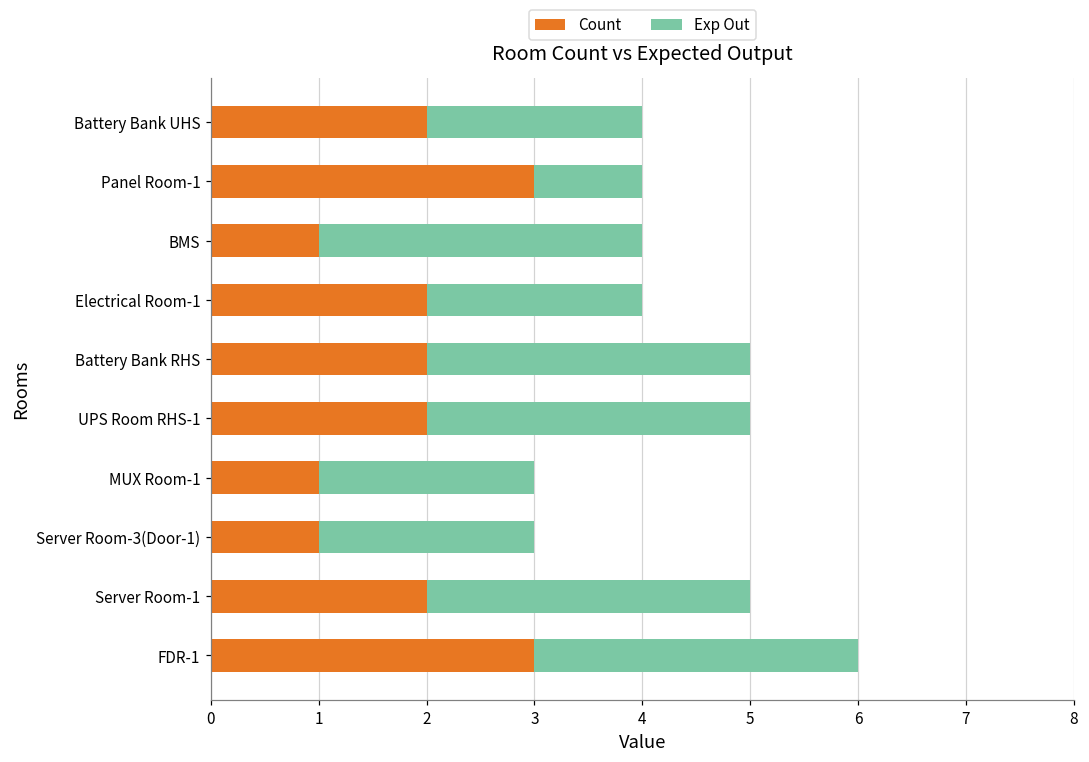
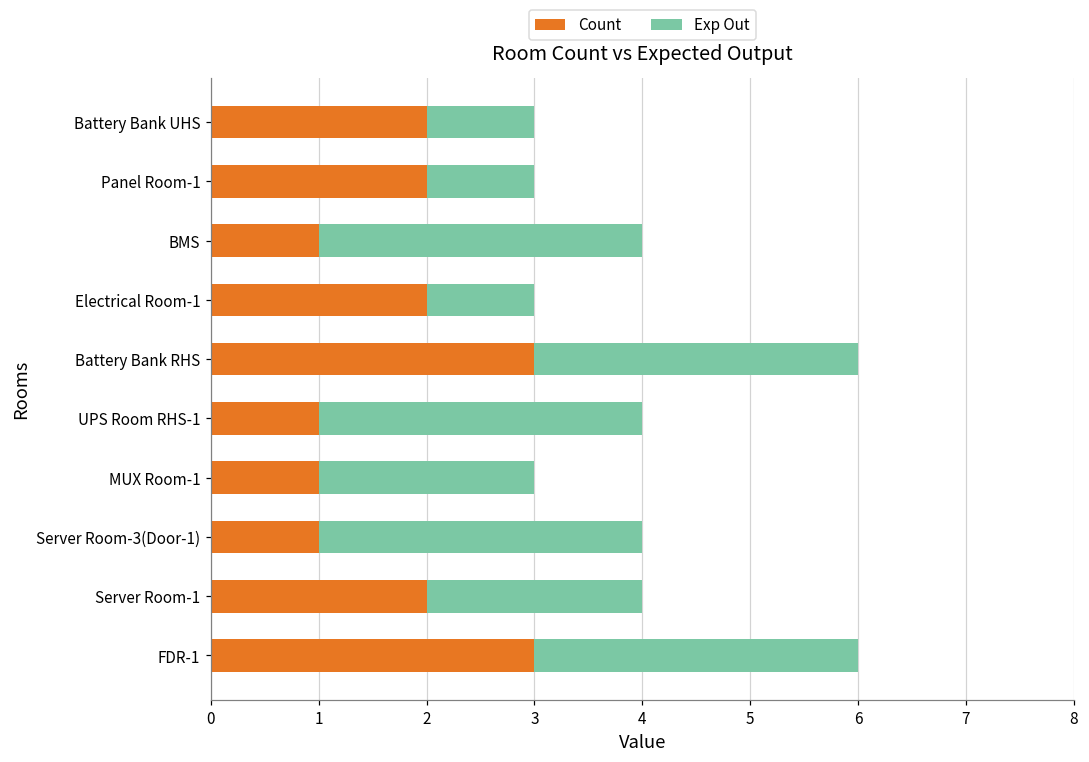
  {
    "Count": {
      "Battery Bank UHS": 2,
-     "Panel Room-1": 3,
+     "Panel Room-1": 2,
      "BMS": 1,
      "Electrical Room-1": 2,
-     "Battery Bank RHS": 2,
-     "UPS Room RHS-1": 2,
+     "Battery Bank RHS": 3,
+     "UPS Room RHS-1": 1,
      "MUX Room-1": 1,
      "Server Room-3(Door-1)": 1,
      "Server Room-1": 2,
      "FDR-1": 3
    },
    "Exp Out": {
-     "Battery Bank UHS": 2,
+     "Battery Bank UHS": 1,
      "Panel Room-1": 1,
      "BMS": 3,
-     "Electrical Room-1": 2,
+     "Electrical Room-1": 1,
      "Battery Bank RHS": 3,
      "UPS Room RHS-1": 3,
      "MUX Room-1": 2,
-     "Server Room-3(Door-1)": 2,
-     "Server Room-1": 3,
+     "Server Room-3(Door-1)": 3,
+     "Server Room-1": 2,
      "FDR-1": 3
    }
  }
